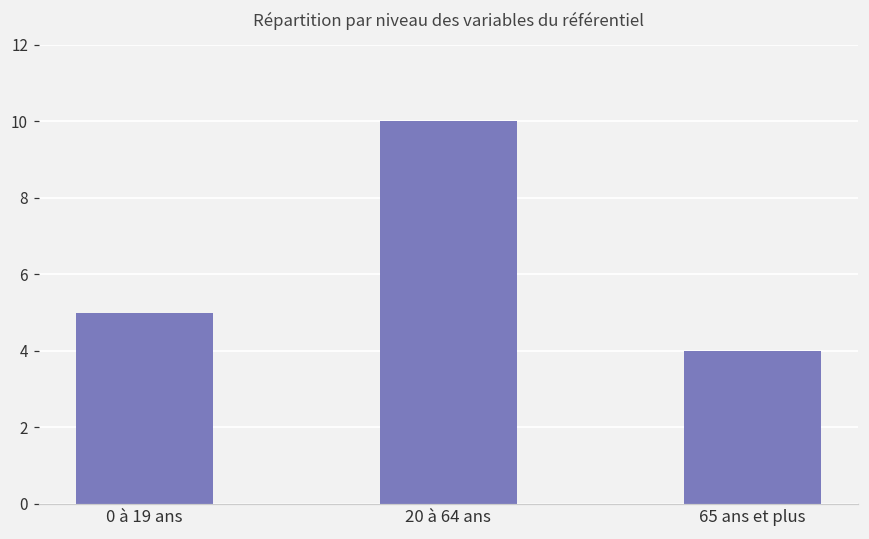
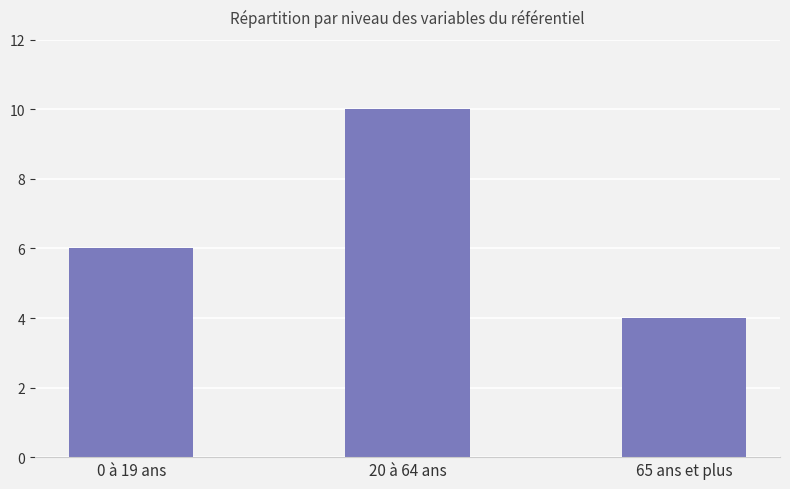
  {
-   "0 à 19 ans": 5,
+   "0 à 19 ans": 6,
    "20 à 64 ans": 10,
    "65 ans et plus": 4
  }
